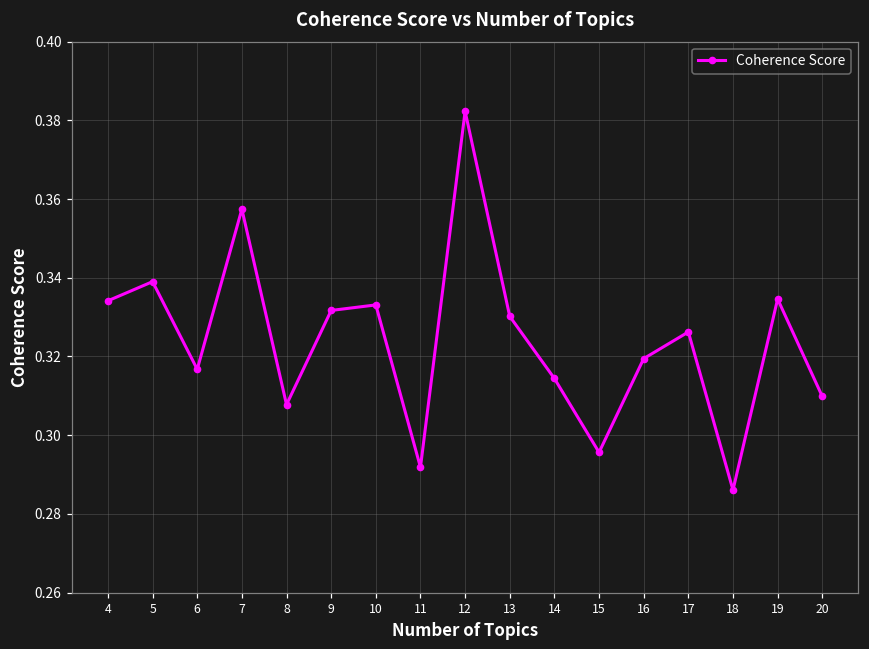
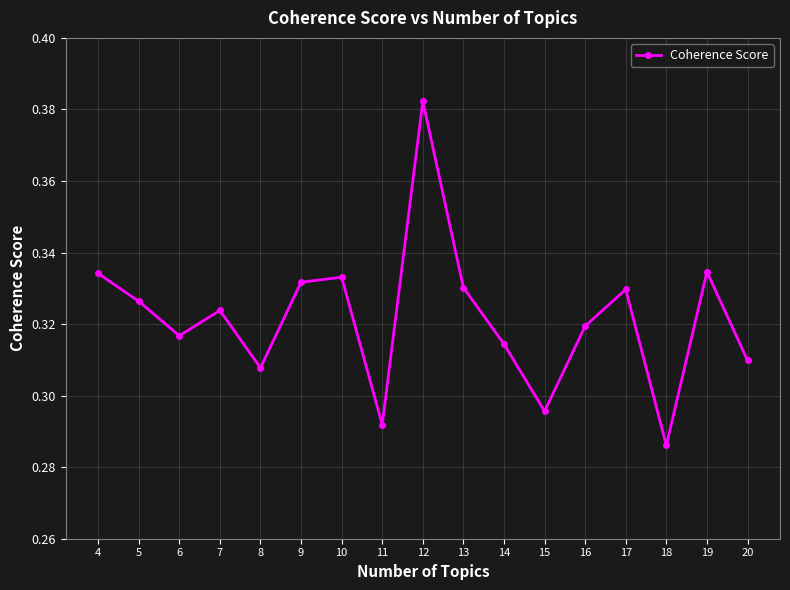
  {
    "4": 0.334,
-   "5": 0.339,
+   "5": 0.326,
    "6": 0.317,
-   "7": 0.357,
+   "7": 0.324,
    "8": 0.308,
    "9": 0.332,
    "10": 0.333,
    "11": 0.292,
    "12": 0.382,
    "13": 0.330,
    "14": 0.314,
    "15": 0.296,
    "16": 0.319,
-   "17": 0.326,
+   "17": 0.330,
    "18": 0.286,
    "19": 0.335,
    "20": 0.310
  }
